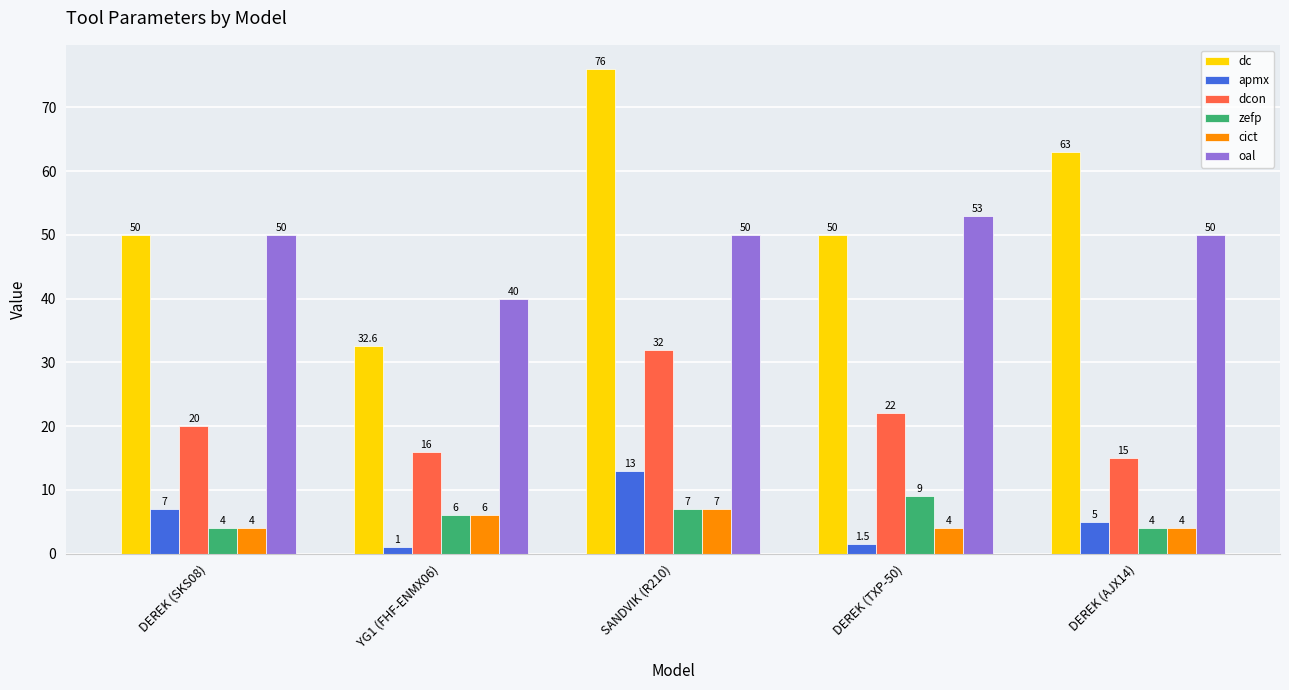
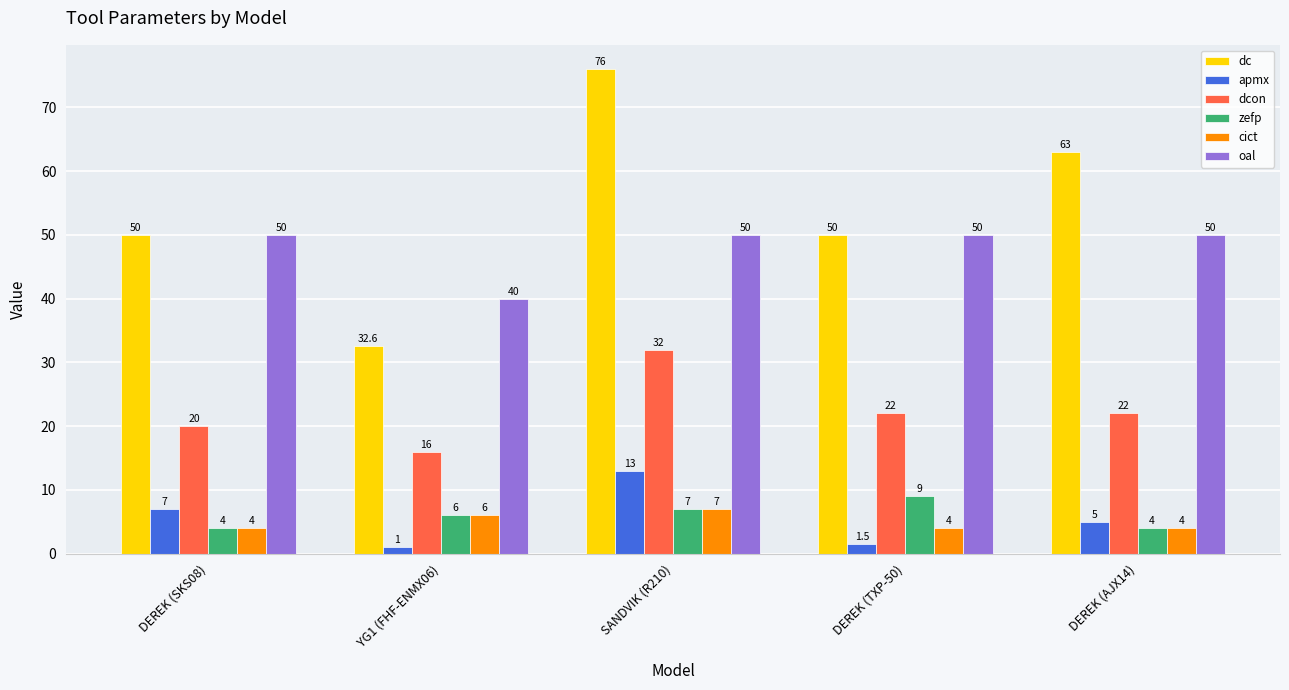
  {
    "dc": {
      "DEREK (SKS08)": 50,
      "YG1 (FHF-ENMX06)": 32.6,
      "SANDVIK (R210)": 76,
      "DEREK (TXP-50)": 50,
      "DEREK (AJX14)": 63
    },
    "apmx": {
      "DEREK (SKS08)": 7,
      "YG1 (FHF-ENMX06)": 1,
      "SANDVIK (R210)": 13,
      "DEREK (TXP-50)": 1.5,
      "DEREK (AJX14)": 5
    },
    "dcon": {
      "DEREK (SKS08)": 20,
      "YG1 (FHF-ENMX06)": 16,
      "SANDVIK (R210)": 32,
      "DEREK (TXP-50)": 22,
-     "DEREK (AJX14)": 15
+     "DEREK (AJX14)": 22
    },
    "zefp": {
      "DEREK (SKS08)": 4,
      "YG1 (FHF-ENMX06)": 6,
      "SANDVIK (R210)": 7,
      "DEREK (TXP-50)": 9,
      "DEREK (AJX14)": 4
    },
    "cict": {
      "DEREK (SKS08)": 4,
      "YG1 (FHF-ENMX06)": 6,
      "SANDVIK (R210)": 7,
      "DEREK (TXP-50)": 4,
      "DEREK (AJX14)": 4
    },
    "oal": {
      "DEREK (SKS08)": 50,
      "YG1 (FHF-ENMX06)": 40,
      "SANDVIK (R210)": 50,
-     "DEREK (TXP-50)": 53,
+     "DEREK (TXP-50)": 50,
      "DEREK (AJX14)": 50
    }
  }
